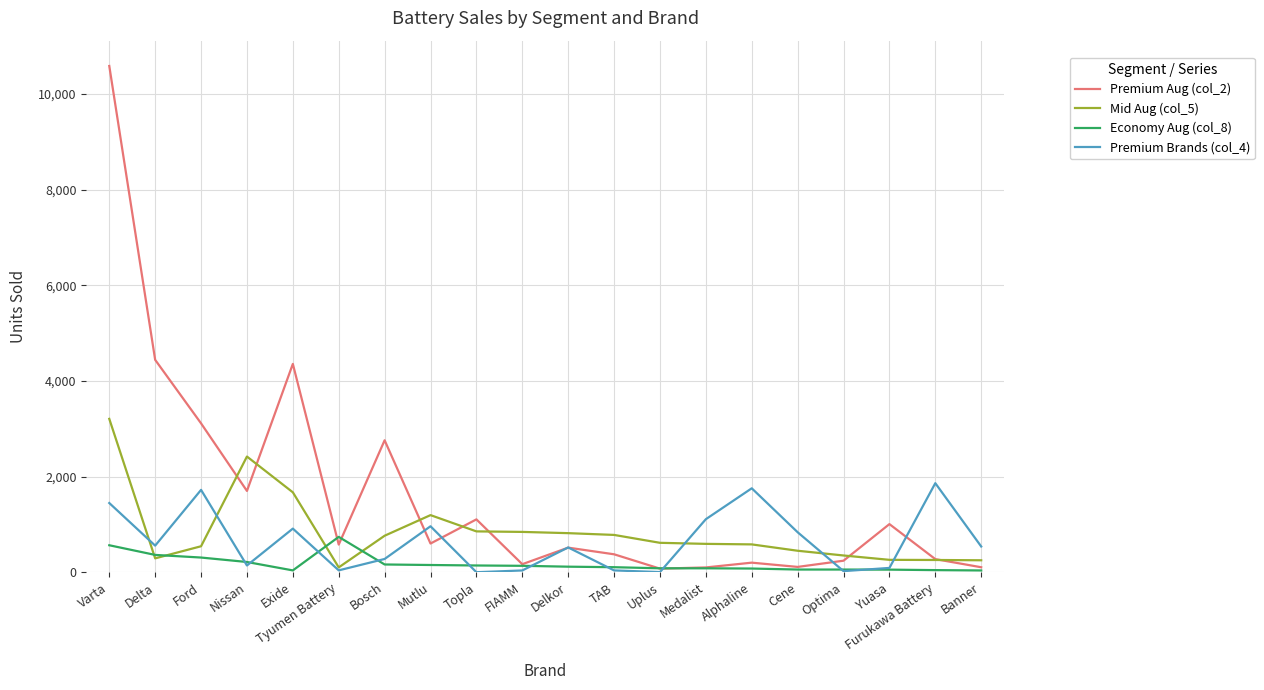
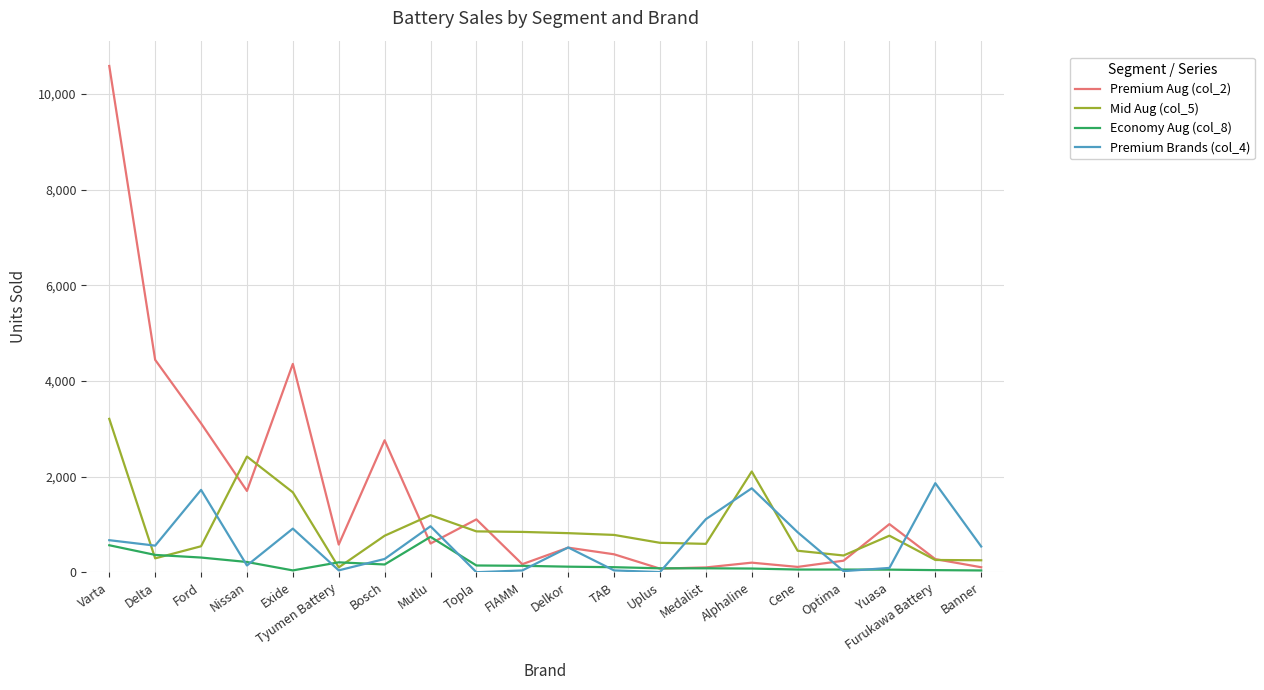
  {
    "Premium Aug (col_2)": {
      "Varta": "10,600",
      "Delta": "4,400",
      "Ford": "3,100",
      "Nissan": "1,700",
      "Exide": "4,400",
      "Tyumen Battery": "600",
      "Bosch": "2,800",
      "Mutlu": "600",
      "Topla": "1,100",
      "TAB": "400",
      "Alphaline": "200",
      "Cene": "100",
      "Optima": "200",
      "Yuasa": "1,000",
      "Banner": "100"
    },
    "Mid Aug (col_5)": {
      "Varta": "3,200",
      "Delta": "300",
      "Ford": "500",
      "Nissan": "2,400",
      "Exide": "1,700",
      "Tyumen Battery": "100",
      "Bosch": "800",
      "Mutlu": "1,200",
      "Topla": "900",
      "FIAMM": "800",
      "Delkor": "800",
      "TAB": "800",
      "Uplus": "600",
      "Medalist": "600",
-     "Alphaline": "600",
+     "Alphaline": "2,100",
      "Cene": "400",
      "Optima": "400",
-     "Yuasa": "300",
+     "Yuasa": "800",
      "Banner": "300"
    },
    "Economy Aug (col_8)": {
      "Varta": "600",
      "Delta": "400",
      "Ford": "300",
      "Nissan": "200",
      "Exide": "0",
-     "Tyumen Battery": "700",
+     "Tyumen Battery": "200",
      "Bosch": "200",
-     "Mutlu": "200",
+     "Mutlu": "700",
      "Topla": "100",
      "Delkor": "100",
      "TAB": "100",
      "Alphaline": "100",
      "Cene": "100",
      "Furukawa Battery": "0",
      "Banner": "0"
    },
    "Premium Brands (col_4)": {
-     "Varta": "1,400",
+     "Varta": "700",
      "Delta": "600",
      "Ford": "1,700",
      "Nissan": "100",
      "Exide": "900",
      "Tyumen Battery": "0",
      "Bosch": "300",
      "Mutlu": "1,000",
      "Topla": "0",
      "FIAMM": "0",
      "TAB": "0",
      "Uplus": "0",
      "Medalist": "1,100",
      "Alphaline": "1,800",
      "Cene": "800",
      "Furukawa Battery": "1,900",
      "Banner": "500"
    }
  }
